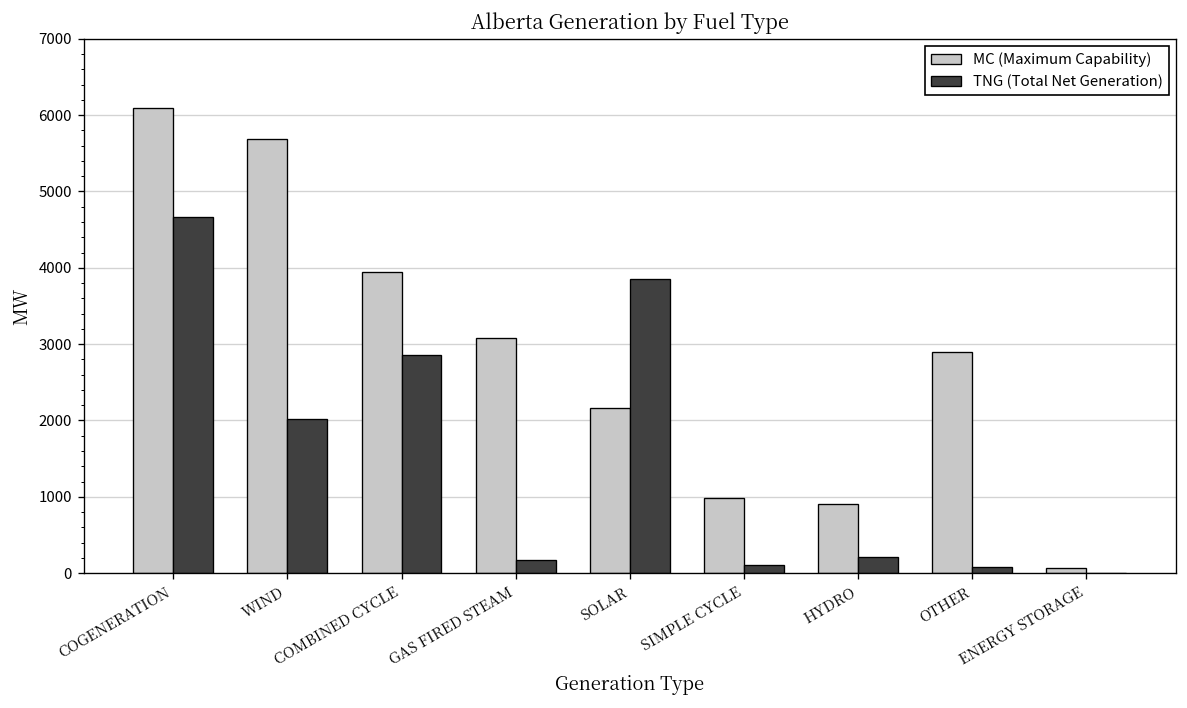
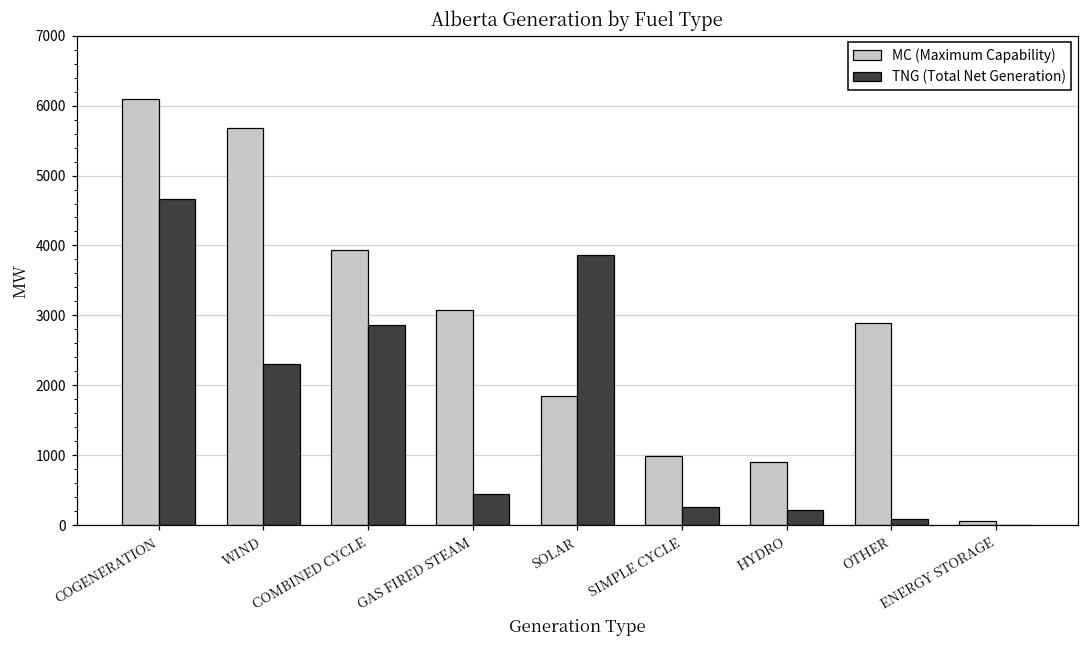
  {
    "MC (Maximum Capability)": {
      "COGENERATION": 6100,
      "WIND": 5700,
      "COMBINED CYCLE": 3900,
      "GAS FIRED STEAM": 3100,
-     "SOLAR": 2200,
+     "SOLAR": 1900,
      "SIMPLE CYCLE": 1000,
      "HYDRO": 900,
      "OTHER": 2900,
      "ENERGY STORAGE": 100
    },
    "TNG (Total Net Generation)": {
      "COGENERATION": 4700,
-     "WIND": 2000,
+     "WIND": 2300,
      "COMBINED CYCLE": 2900,
-     "GAS FIRED STEAM": 200,
+     "GAS FIRED STEAM": 500,
      "SOLAR": 3900,
-     "SIMPLE CYCLE": 100,
+     "SIMPLE CYCLE": 300,
      "HYDRO": 200,
      "OTHER": 100,
      "ENERGY STORAGE": 0
    }
  }
